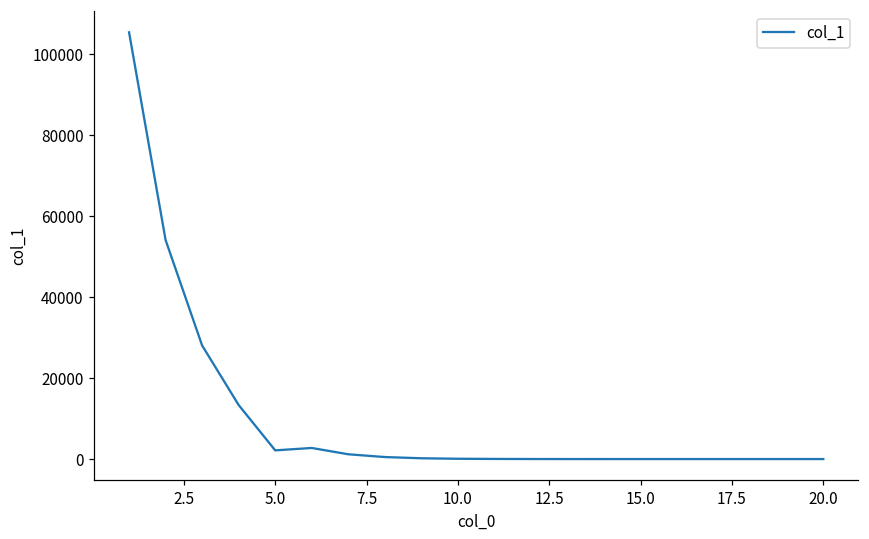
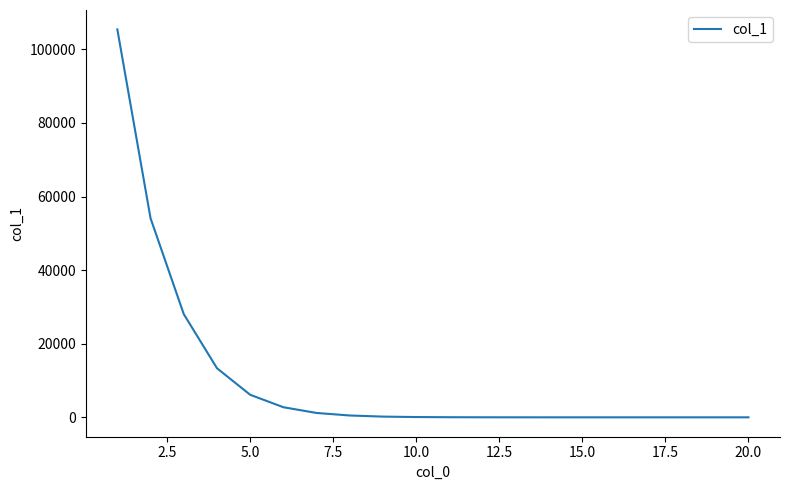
  {
-   "5.0": 2000,
+   "5.0": 6000,
    "10.0": 0,
    "15.0": 0,
    "20.0": 0
  }
